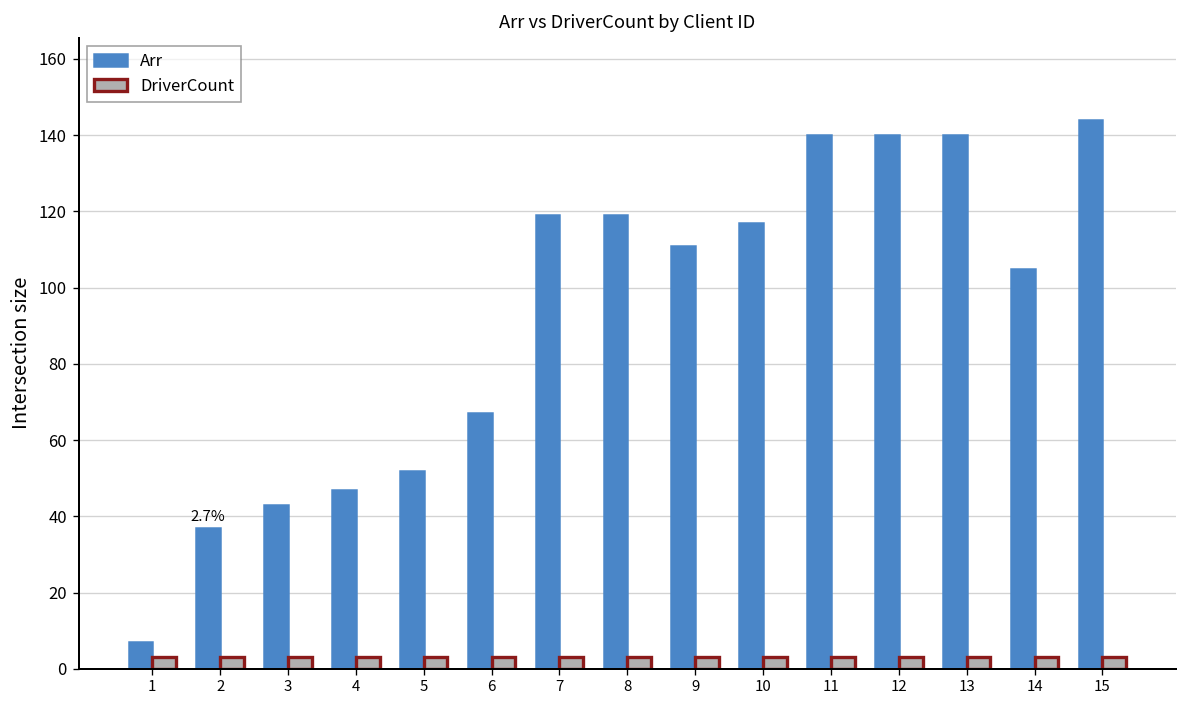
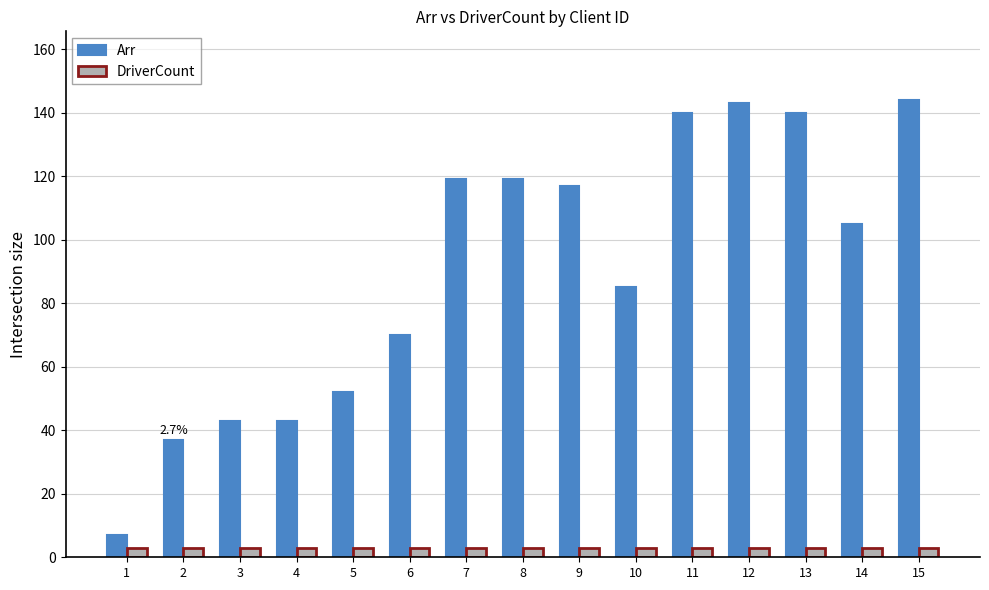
  {
    "Arr": {
      "1": 7,
      "3": 43,
-     "4": 47,
+     "4": 43,
      "5": 52,
-     "6": 67,
+     "6": 70,
      "7": 119,
      "8": 119,
-     "9": 111,
-     "10": 117,
+     "9": 117,
+     "10": 85,
      "11": 140,
-     "12": 140,
+     "12": 143,
      "13": 140,
      "14": 105,
      "15": 144
    },
    "DriverCount": {
      "1": 3,
      "2": 3,
      "3": 3,
      "4": 3,
      "5": 3,
      "6": 3,
      "7": 3,
      "8": 3,
      "9": 3,
      "10": 3,
      "11": 3,
      "12": 3,
      "13": 3,
      "14": 3,
      "15": 3
    }
  }
